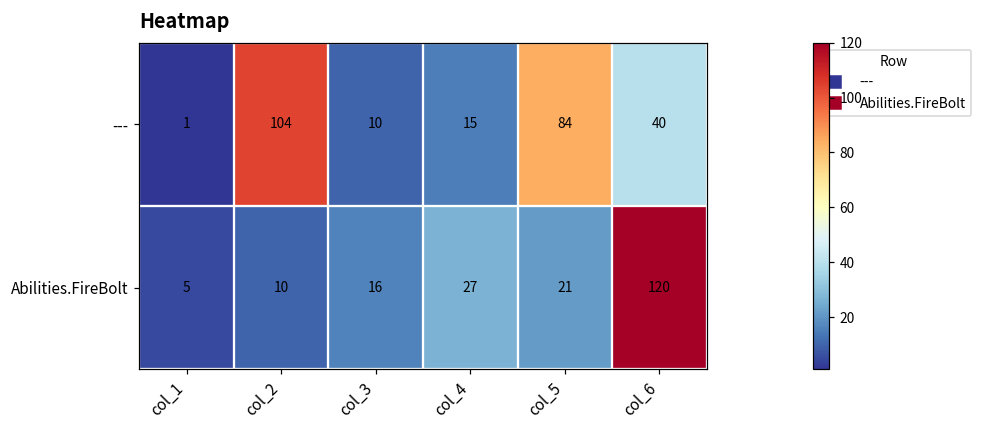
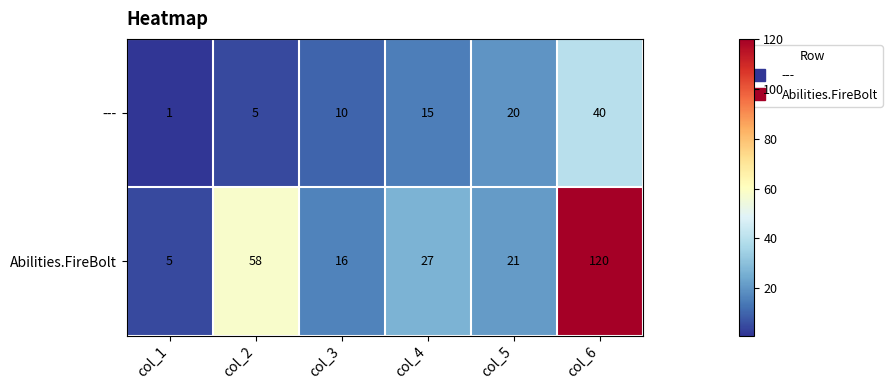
  {
    "---": {
      "col_1": 1,
-     "col_2": 104,
+     "col_2": 5,
      "col_3": 10,
      "col_4": 15,
-     "col_5": 84,
+     "col_5": 20,
      "col_6": 40
    },
    "Abilities.FireBolt": {
      "col_1": 5,
-     "col_2": 10,
+     "col_2": 58,
      "col_3": 16,
      "col_4": 27,
      "col_5": 21,
      "col_6": 120
    }
  }
